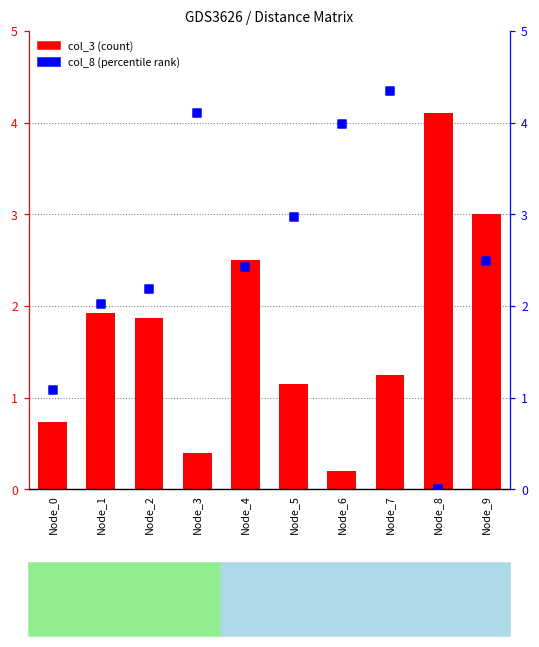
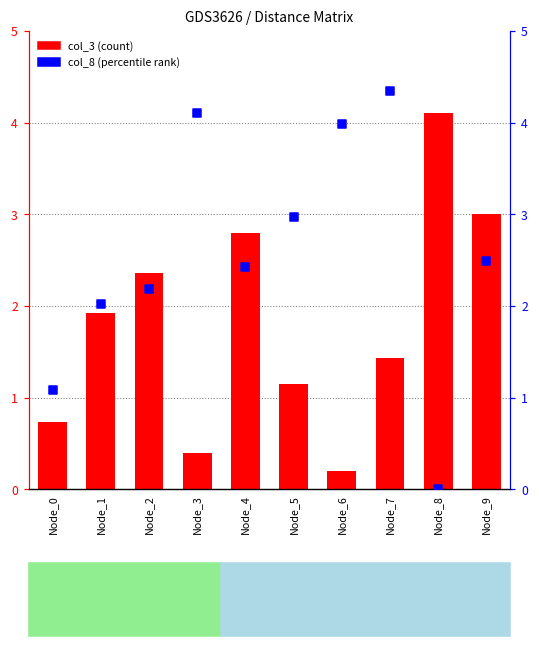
  {
    "col_3 (count)": {
      "Node_0": 0.7,
      "Node_1": 1.9,
-     "Node_2": 1.9,
+     "Node_2": 2.4,
      "Node_3": 0.4,
-     "Node_4": 2.5,
+     "Node_4": 2.8,
      "Node_5": 1.2,
      "Node_6": 0.2,
-     "Node_7": 1.3,
+     "Node_7": 1.4,
      "Node_8": 4.1,
      "Node_9": 3.0
    }
  }
